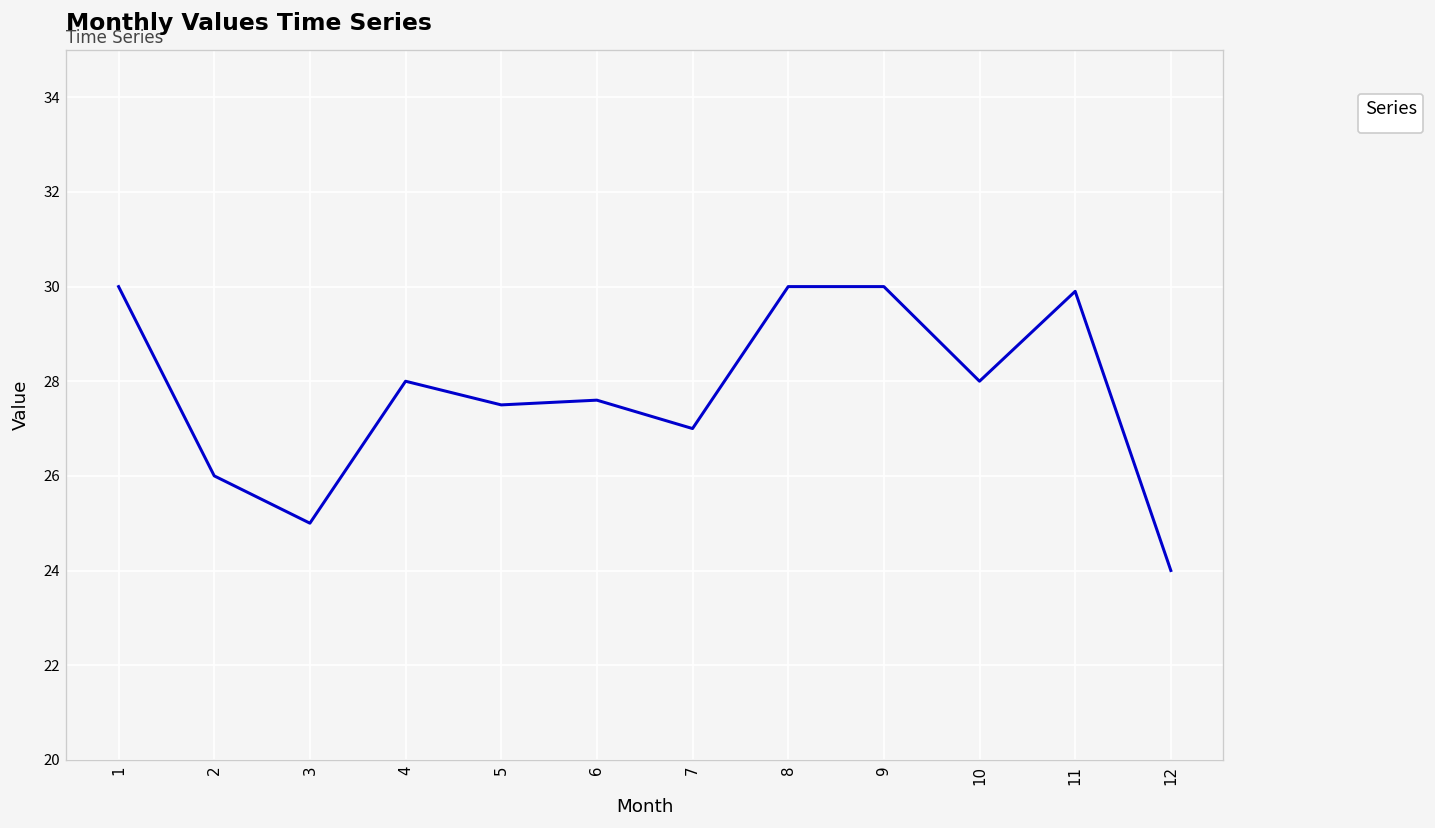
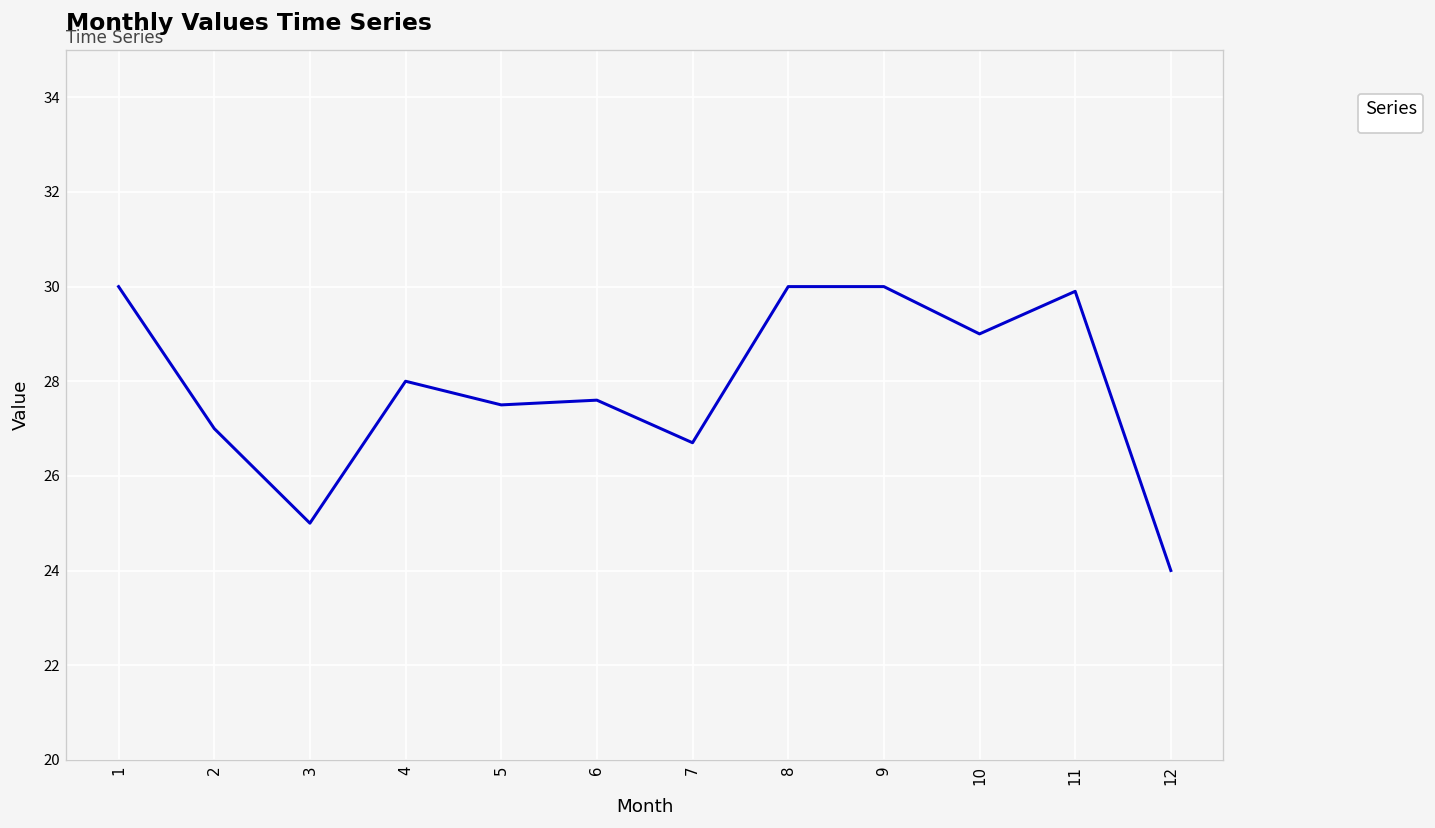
  {
    "1": 30.0,
-   "2": 26,
+   "2": 27,
    "3": 25.0,
    "4": 28.0,
    "5": 27.5,
    "6": 27.6,
-   "7": 27.0,
+   "7": 26.7,
    "8": 30.0,
    "9": 30.0,
-   "10": 28,
+   "10": 29,
    "11": 29.9,
    "12": 24.0
  }
